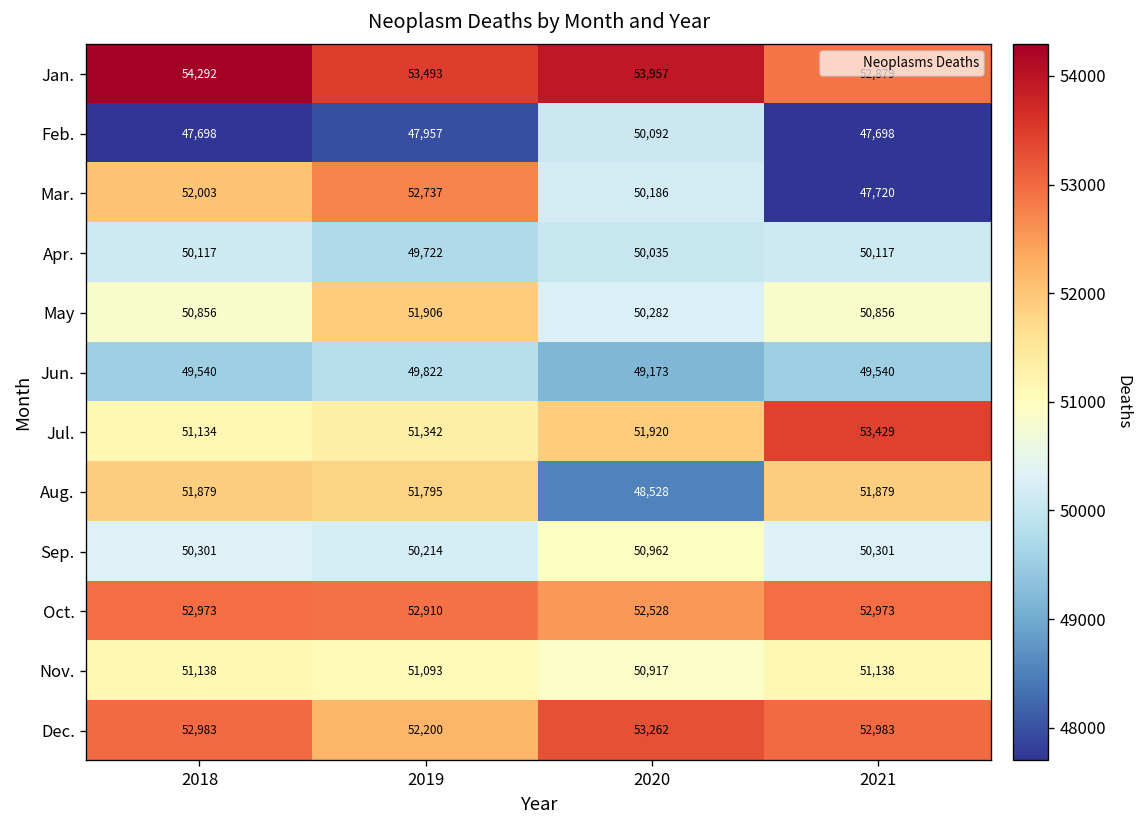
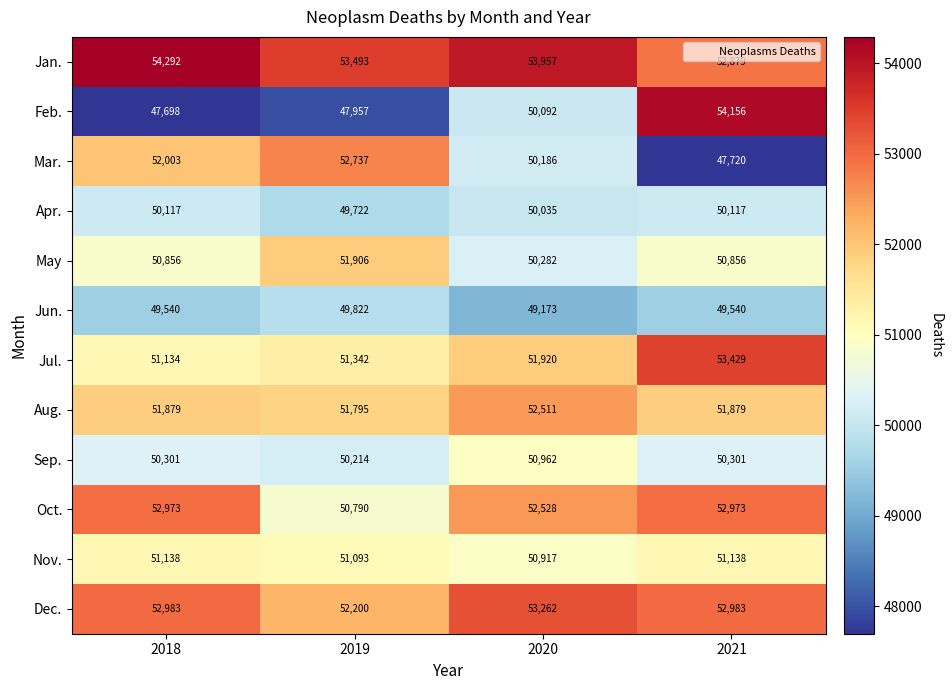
  {
    "Jan.": {
      "2018": "54,292",
      "2019": "53,493",
      "2020": "53,957"
    },
    "Feb.": {
      "2018": "47,698",
      "2019": "47,957",
      "2020": "50,092",
-     "2021": "47,698"
+     "2021": "54,156"
    },
    "Mar.": {
      "2018": "52,003",
      "2019": "52,737",
      "2020": "50,186",
      "2021": "47,720"
    },
    "Apr.": {
      "2018": "50,117",
      "2019": "49,722",
      "2020": "50,035",
      "2021": "50,117"
    },
    "May": {
      "2018": "50,856",
      "2019": "51,906",
      "2020": "50,282",
      "2021": "50,856"
    },
    "Jun.": {
      "2018": "49,540",
      "2019": "49,822",
      "2020": "49,173",
      "2021": "49,540"
    },
    "Jul.": {
      "2018": "51,134",
      "2019": "51,342",
      "2020": "51,920",
      "2021": "53,429"
    },
    "Aug.": {
      "2018": "51,879",
      "2019": "51,795",
-     "2020": "48,528",
+     "2020": "52,511",
      "2021": "51,879"
    },
    "Sep.": {
      "2018": "50,301",
      "2019": "50,214",
      "2020": "50,962",
      "2021": "50,301"
    },
    "Oct.": {
      "2018": "52,973",
-     "2019": "52,910",
+     "2019": "50,790",
      "2020": "52,528",
      "2021": "52,973"
    },
    "Nov.": {
      "2018": "51,138",
      "2019": "51,093",
      "2020": "50,917",
      "2021": "51,138"
    },
    "Dec.": {
      "2018": "52,983",
      "2019": "52,200",
      "2020": "53,262",
      "2021": "52,983"
    }
  }
